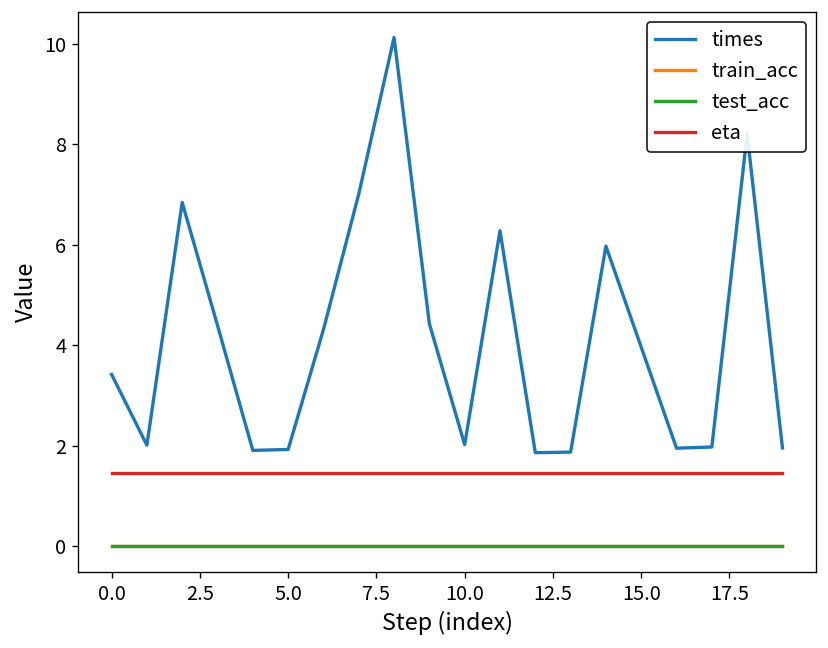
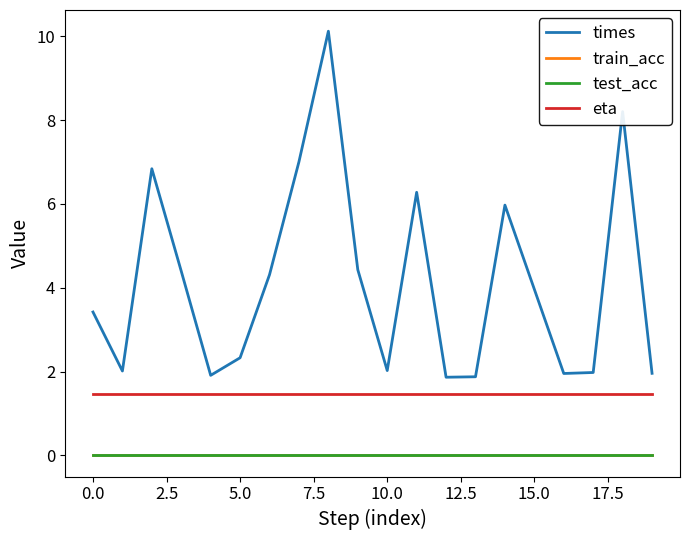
  {
    "times": {
      "0.0": 3.4,
-     "5.0": 1.9,
+     "5.0": 2.3,
      "10.0": 2.0,
      "15.0": 4.0
    },
    "test_acc": {
      "0.0": 0.0,
      "5.0": 0.0,
      "10.0": 0.0,
      "15.0": 0.0
    },
    "eta": {
      "0.0": 1.5,
      "5.0": 1.5,
      "10.0": 1.5,
      "15.0": 1.5
    }
  }
